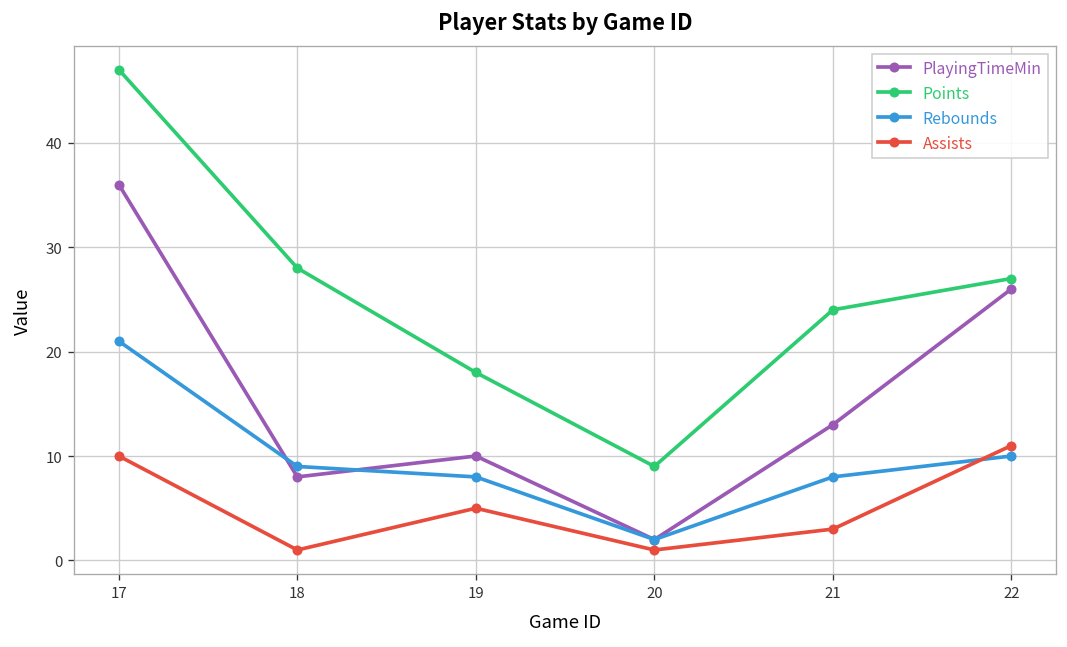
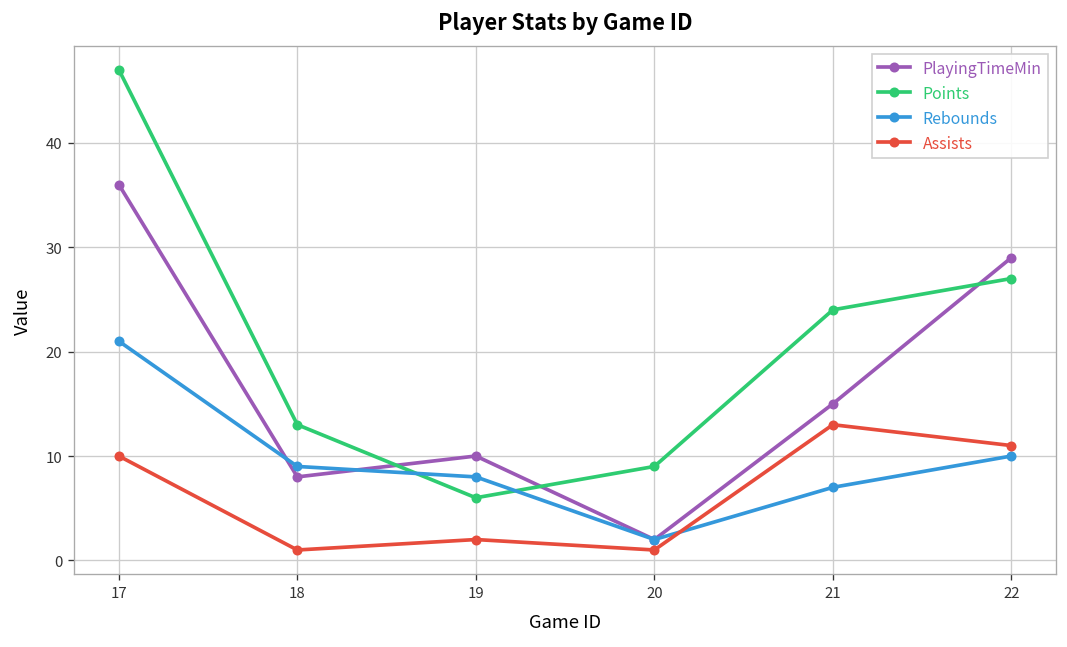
  {
    "PlayingTimeMin": {
      "17": 36,
      "18": 8,
      "19": 10,
-     "21": 13,
-     "22": 26
+     "21": 15,
+     "22": 29
    },
    "Points": {
      "17": 47,
-     "18": 28,
-     "19": 18,
+     "18": 13,
+     "19": 6,
      "20": 9,
      "21": 24,
      "22": 27
    },
    "Rebounds": {
      "17": 21,
      "18": 9,
      "19": 8,
-     "21": 8,
+     "21": 7,
      "22": 10
    },
    "Assists": {
      "17": 10,
      "18": 1,
-     "19": 5,
+     "19": 2,
      "20": 1,
-     "21": 3,
+     "21": 13,
      "22": 11
    }
  }
